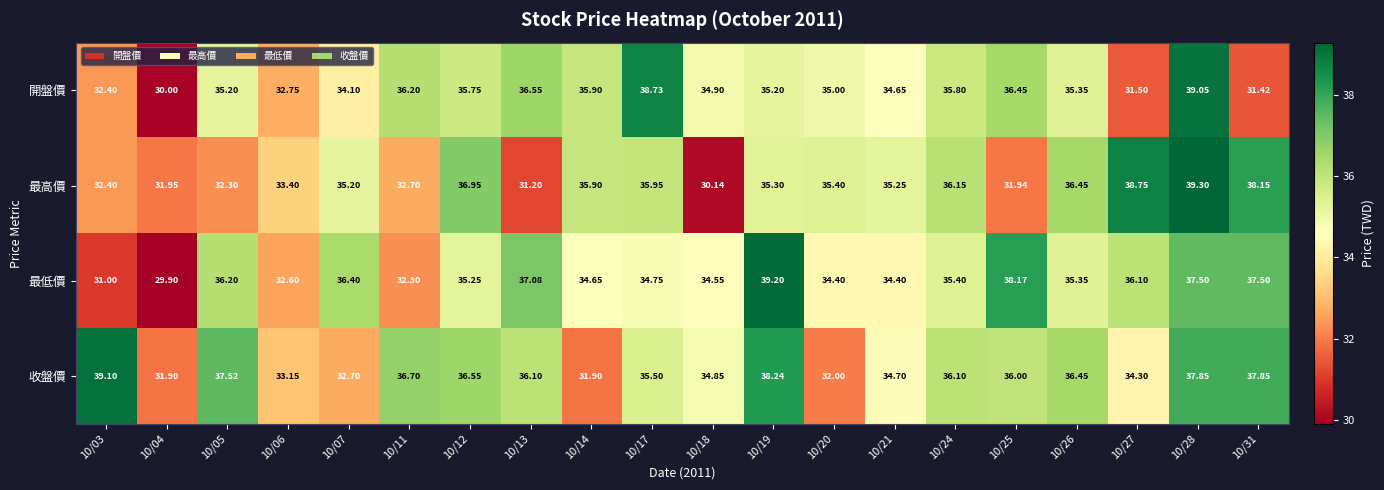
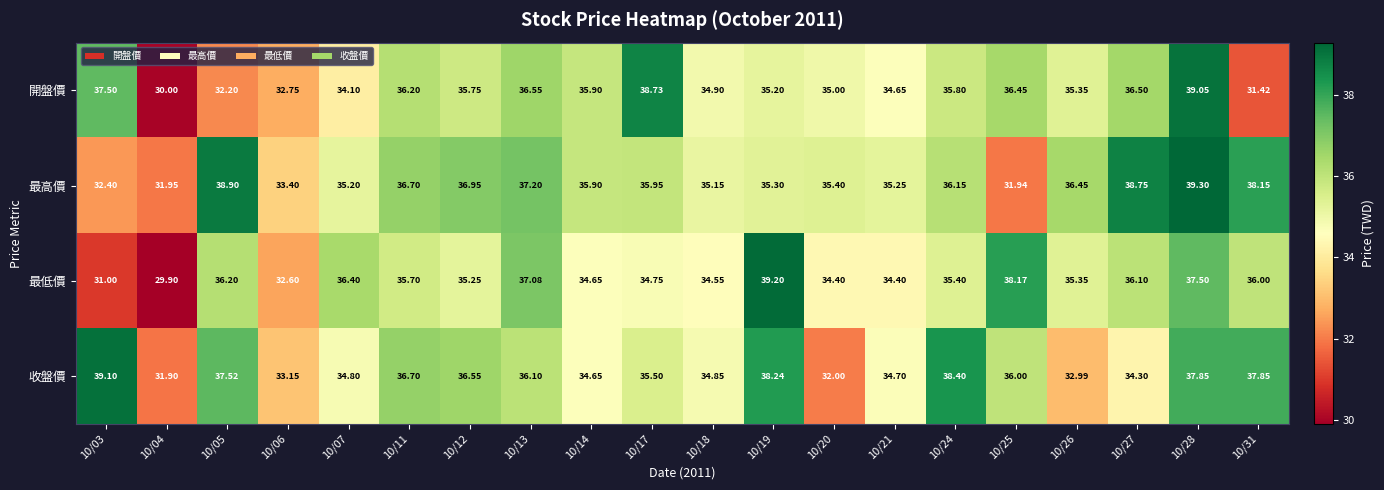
  {
    "開盤價": {
-     "10/03": 32.40,
+     "10/03": 37.50,
      "10/04": 30.00,
-     "10/05": 35.20,
+     "10/05": 32.20,
      "10/06": 32.75,
      "10/07": 34.10,
      "10/11": 36.20,
      "10/12": 35.75,
      "10/13": 36.55,
      "10/14": 35.90,
      "10/17": 38.73,
      "10/18": 34.90,
      "10/19": 35.20,
      "10/20": 35.00,
      "10/21": 34.65,
      "10/24": 35.80,
      "10/25": 36.45,
      "10/26": 35.35,
-     "10/27": 31.50,
+     "10/27": 36.50,
      "10/28": 39.05,
      "10/31": 31.42
    },
    "最高價": {
      "10/03": 32.40,
      "10/04": 31.95,
-     "10/05": 32.30,
+     "10/05": 38.90,
      "10/06": 33.40,
      "10/07": 35.20,
-     "10/11": 32.70,
+     "10/11": 36.70,
      "10/12": 36.95,
-     "10/13": 31.20,
+     "10/13": 37.20,
      "10/14": 35.90,
      "10/17": 35.95,
-     "10/18": 30.14,
+     "10/18": 35.15,
      "10/19": 35.30,
      "10/20": 35.40,
      "10/21": 35.25,
      "10/24": 36.15,
      "10/25": 31.94,
      "10/26": 36.45,
      "10/27": 38.75,
      "10/28": 39.30,
      "10/31": 38.15
    },
    "最低價": {
      "10/03": 31.00,
      "10/04": 29.90,
      "10/05": 36.20,
      "10/06": 32.60,
      "10/07": 36.40,
-     "10/11": 32.30,
+     "10/11": 35.70,
      "10/12": 35.25,
      "10/13": 37.08,
      "10/14": 34.65,
      "10/17": 34.75,
      "10/18": 34.55,
      "10/19": 39.20,
      "10/20": 34.40,
      "10/21": 34.40,
      "10/24": 35.40,
      "10/25": 38.17,
      "10/26": 35.35,
      "10/27": 36.10,
      "10/28": 37.50,
-     "10/31": 37.50
+     "10/31": 36.00
    },
    "收盤價": {
      "10/03": 39.10,
      "10/04": 31.90,
      "10/05": 37.52,
      "10/06": 33.15,
-     "10/07": 32.70,
+     "10/07": 34.80,
      "10/11": 36.70,
      "10/12": 36.55,
      "10/13": 36.10,
-     "10/14": 31.90,
+     "10/14": 34.65,
      "10/17": 35.50,
      "10/18": 34.85,
      "10/19": 38.24,
      "10/20": 32.00,
      "10/21": 34.70,
-     "10/24": 36.10,
+     "10/24": 38.40,
      "10/25": 36.00,
-     "10/26": 36.45,
+     "10/26": 32.99,
      "10/27": 34.30,
      "10/28": 37.85,
      "10/31": 37.85
    }
  }
